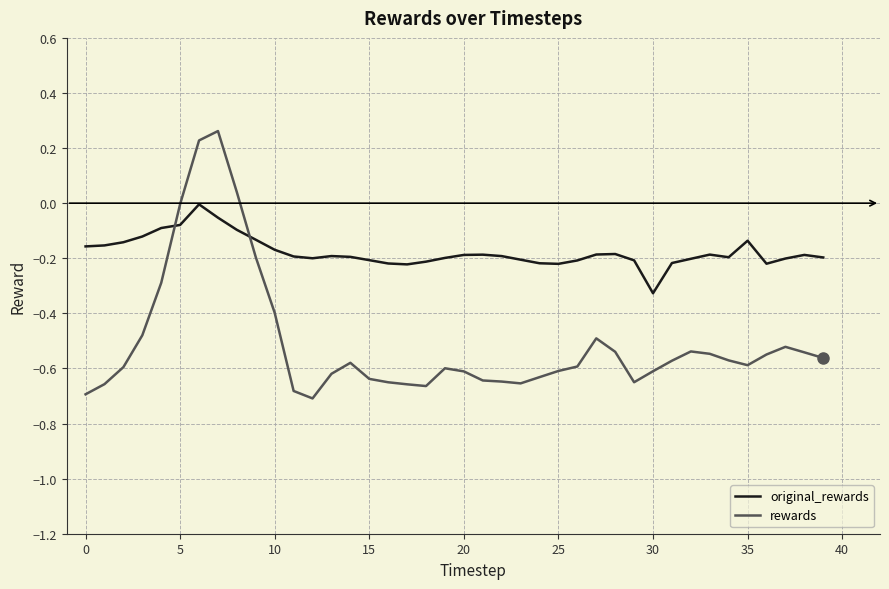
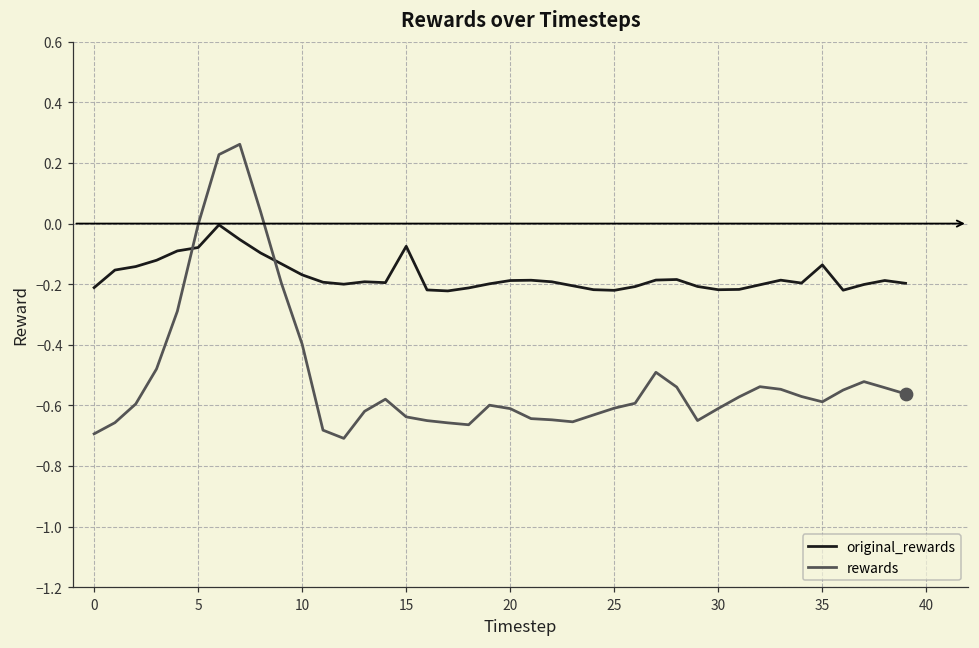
  {
    "original_rewards": {
-     "0": -0.16,
+     "0": -0.21,
      "5": -0.08,
      "10": -0.17,
-     "15": -0.21,
+     "15": -0.07,
      "20": -0.19,
      "25": -0.22,
-     "30": -0.33,
+     "30": -0.22,
      "35": -0.14
    }
  }
